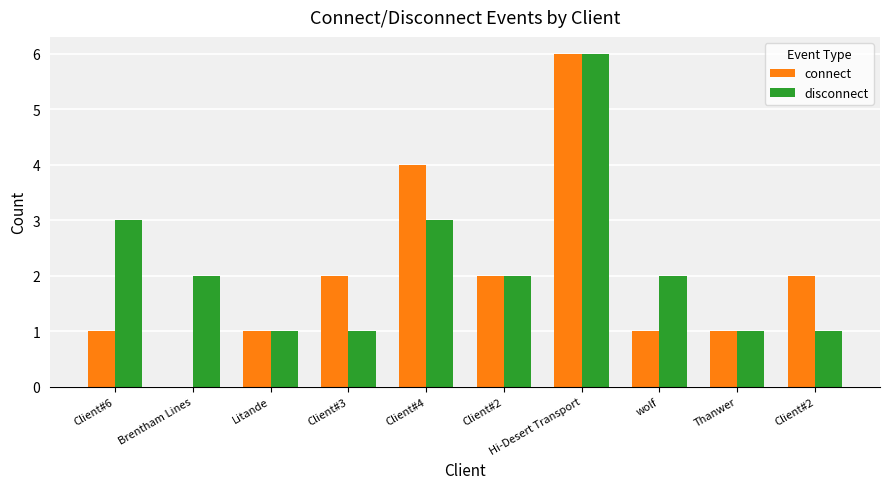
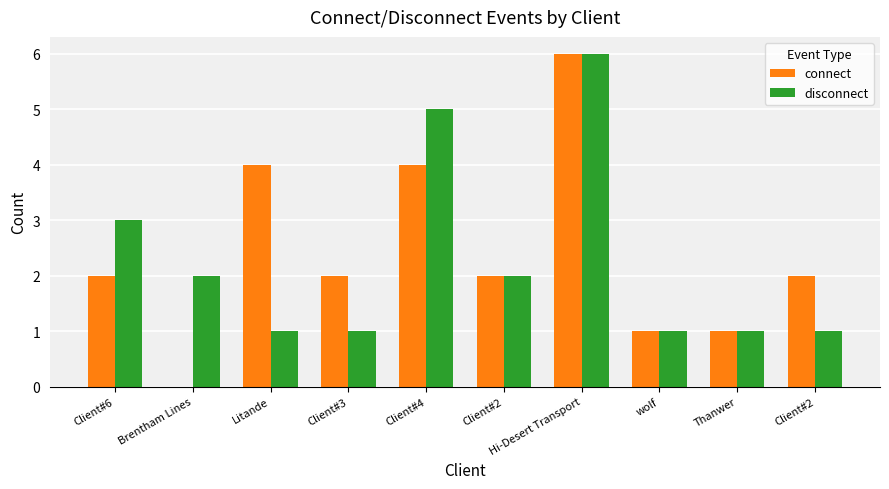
  {
    "connect": {
-     "Client#6": 1,
+     "Client#6": 2,
      "Brentham Lines": 0,
-     "Litande": 1,
+     "Litande": 4,
      "Client#3": 2,
      "Client#4": 4,
      "Hi-Desert Transport": 6,
      "wolf": 1,
      "Thanwer": 1
    },
    "disconnect": {
      "Client#6": 3,
      "Brentham Lines": 2,
      "Litande": 1,
      "Client#3": 1,
-     "Client#4": 3,
+     "Client#4": 5,
      "Hi-Desert Transport": 6,
-     "wolf": 2,
+     "wolf": 1,
      "Thanwer": 1
    }
  }
